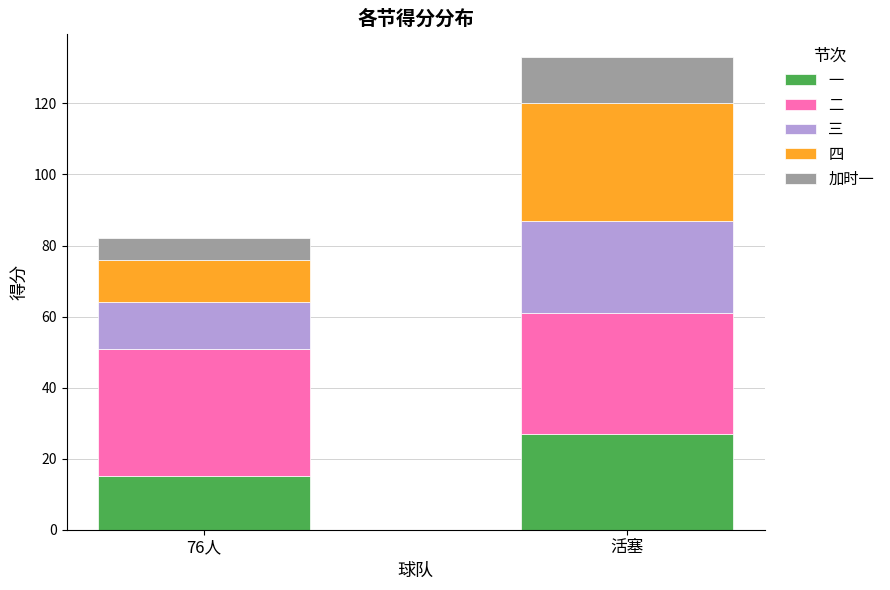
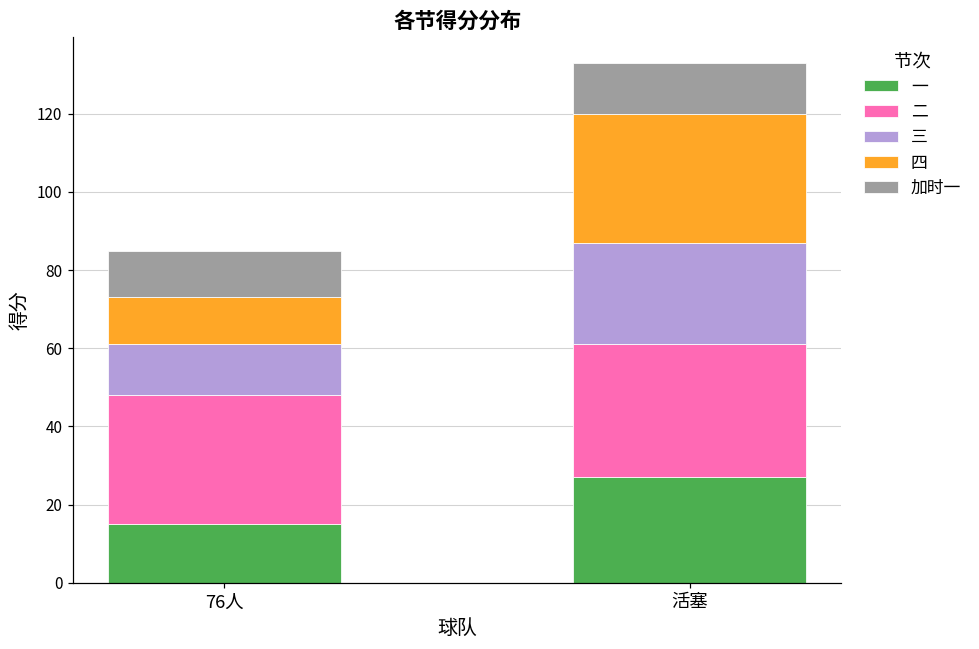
  {
    "一": {
      "76人": 15,
      "活塞": 27
    },
    "二": {
-     "76人": 36,
+     "76人": 33,
      "活塞": 34
    },
    "三": {
      "76人": 13,
      "活塞": 26
    },
    "四": {
      "76人": 12,
      "活塞": 33
    },
    "加时一": {
-     "76人": 6,
+     "76人": 12,
      "活塞": 13
    }
  }
